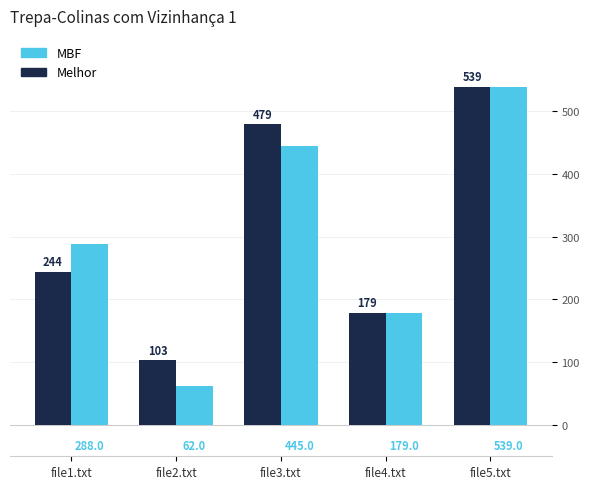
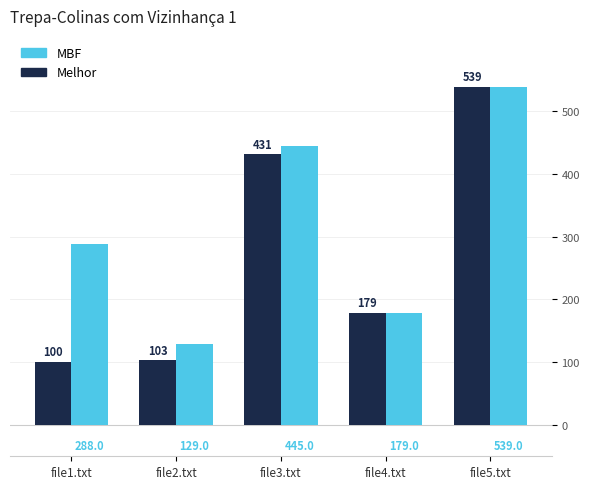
  {
    "Melhor": {
-     "file1.txt": 244,
+     "file1.txt": 100,
      "file2.txt": 103,
-     "file3.txt": 479,
+     "file3.txt": 431,
      "file4.txt": 179,
      "file5.txt": 539
    },
    "MBF": {
-     "file2.txt": 62.0
+     "file2.txt": 129.0
    }
  }
